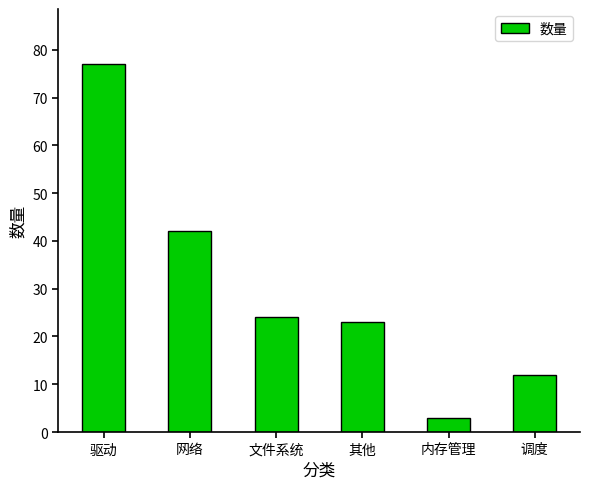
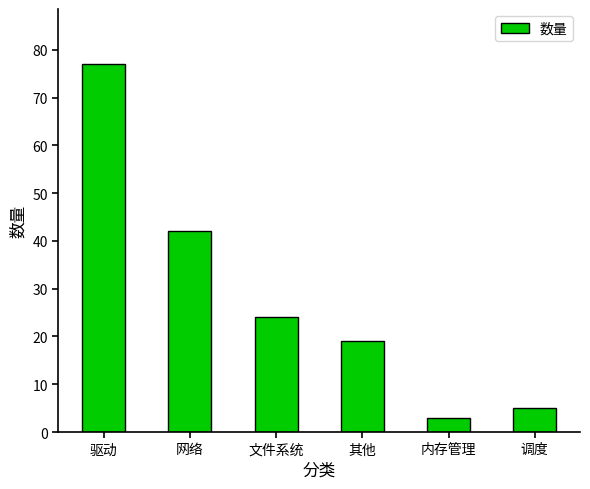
  {
    "驱动": 77,
    "网络": 42,
    "文件系统": 24,
-   "其他": 23,
+   "其他": 19,
    "内存管理": 3,
-   "调度": 12
+   "调度": 5
  }
